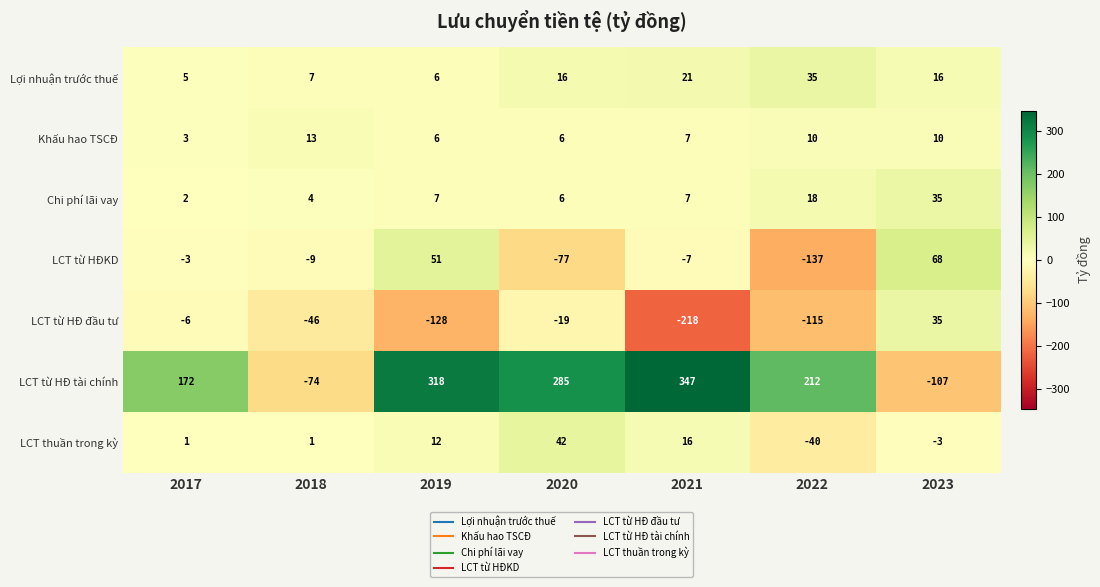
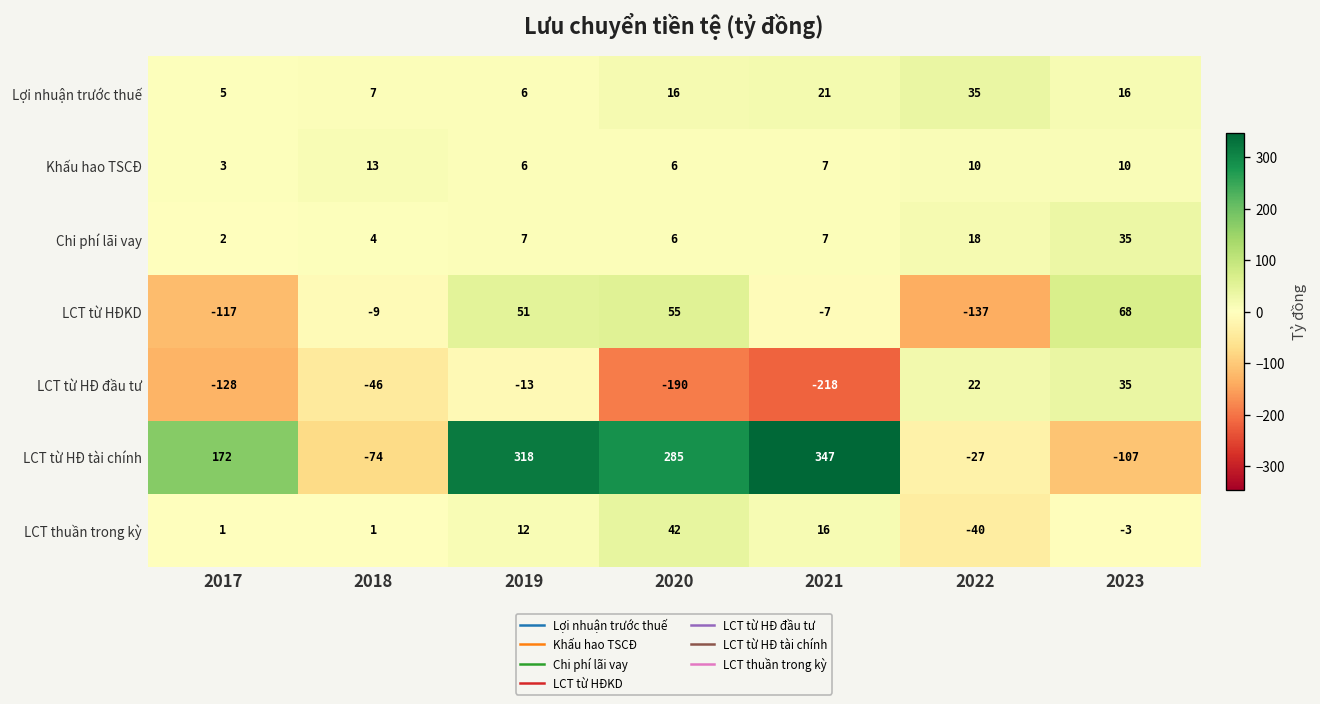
  {
    "Lợi nhuận trước thuế": {
      "2017": 5,
      "2018": 7,
      "2019": 6,
      "2020": 16,
      "2021": 21,
      "2022": 35,
      "2023": 16
    },
    "Khấu hao TSCĐ": {
      "2017": 3,
      "2018": 13,
      "2019": 6,
      "2020": 6,
      "2021": 7,
      "2022": 10,
      "2023": 10
    },
    "Chi phí lãi vay": {
      "2017": 2,
      "2018": 4,
      "2019": 7,
      "2020": 6,
      "2021": 7,
      "2022": 18,
      "2023": 35
    },
    "LCT từ HĐKD": {
-     "2017": -3,
+     "2017": -117,
      "2018": -9,
      "2019": 51,
-     "2020": -77,
+     "2020": 55,
      "2021": -7,
      "2022": -137,
      "2023": 68
    },
    "LCT từ HĐ đầu tư": {
-     "2017": -6,
+     "2017": -128,
      "2018": -46,
-     "2019": -128,
-     "2020": -19,
+     "2019": -13,
+     "2020": -190,
      "2021": -218,
-     "2022": -115,
+     "2022": 22,
      "2023": 35
    },
    "LCT từ HĐ tài chính": {
      "2017": 172,
      "2018": -74,
      "2019": 318,
      "2020": 285,
      "2021": 347,
-     "2022": 212,
+     "2022": -27,
      "2023": -107
    },
    "LCT thuần trong kỳ": {
      "2017": 1,
      "2018": 1,
      "2019": 12,
      "2020": 42,
      "2021": 16,
      "2022": -40,
      "2023": -3
    }
  }
